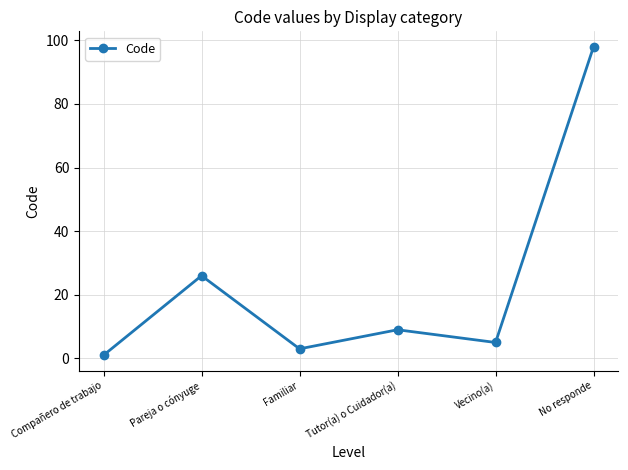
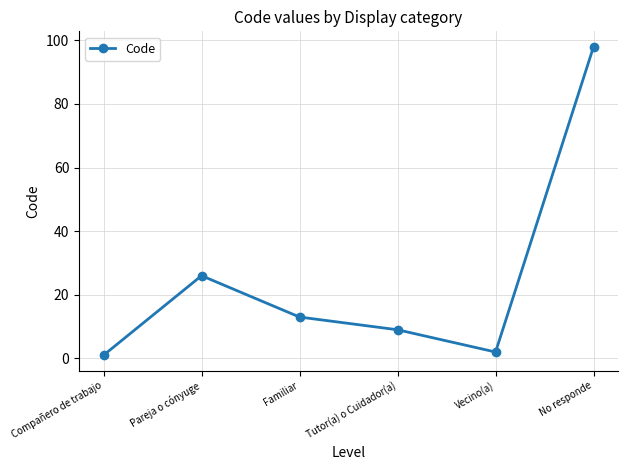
  {
    "Compañero de trabajo": 1,
    "Pareja o cónyuge": 26,
-   "Familiar": 3,
+   "Familiar": 13,
    "Tutor(a) o Cuidador(a)": 9,
-   "Vecino(a)": 5,
+   "Vecino(a)": 2,
    "No responde": 98
  }
